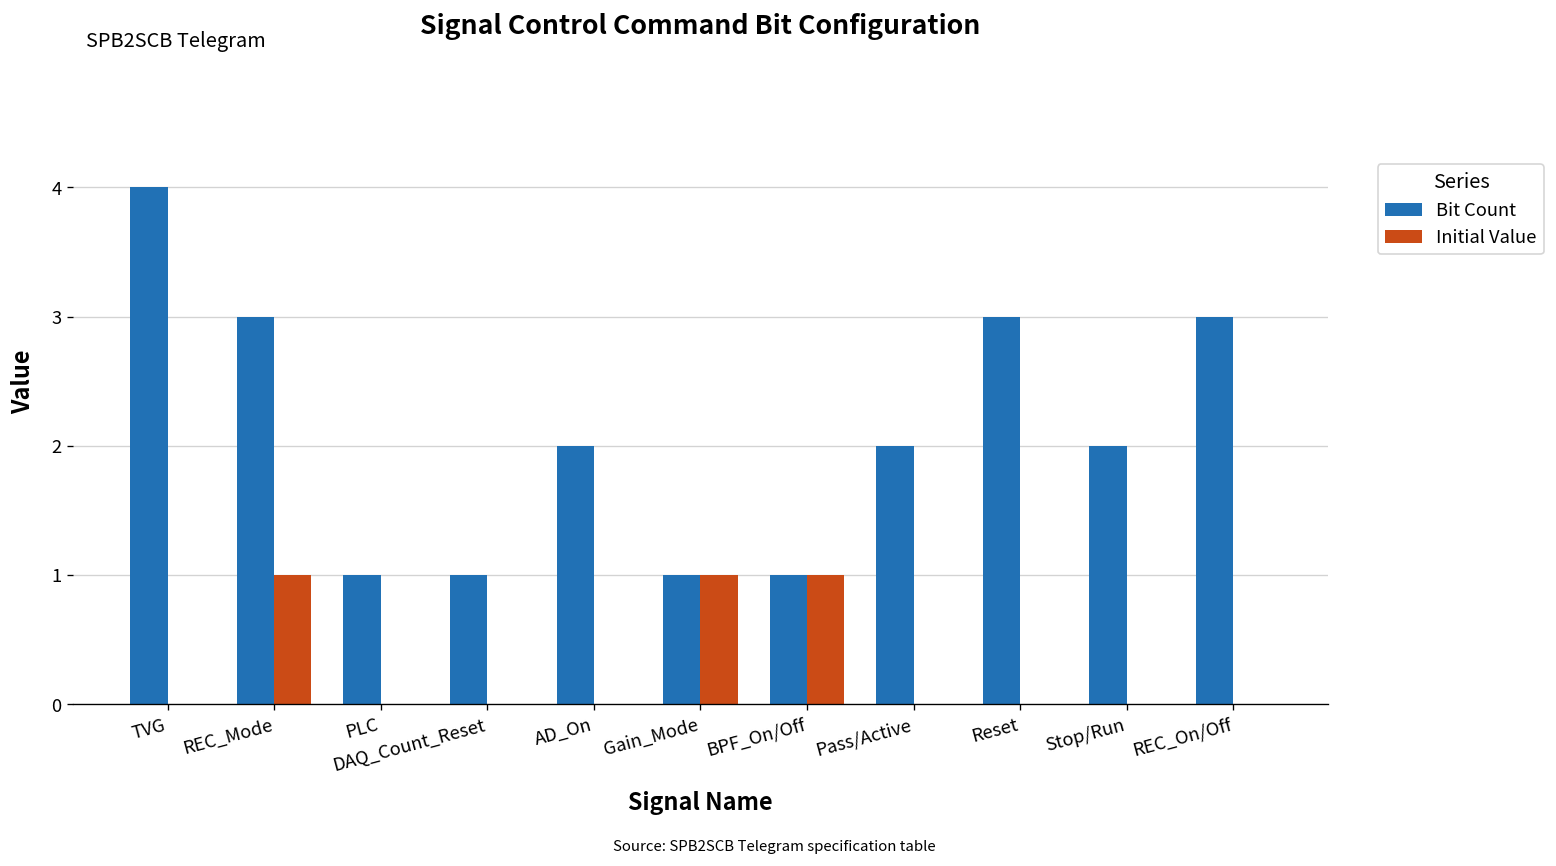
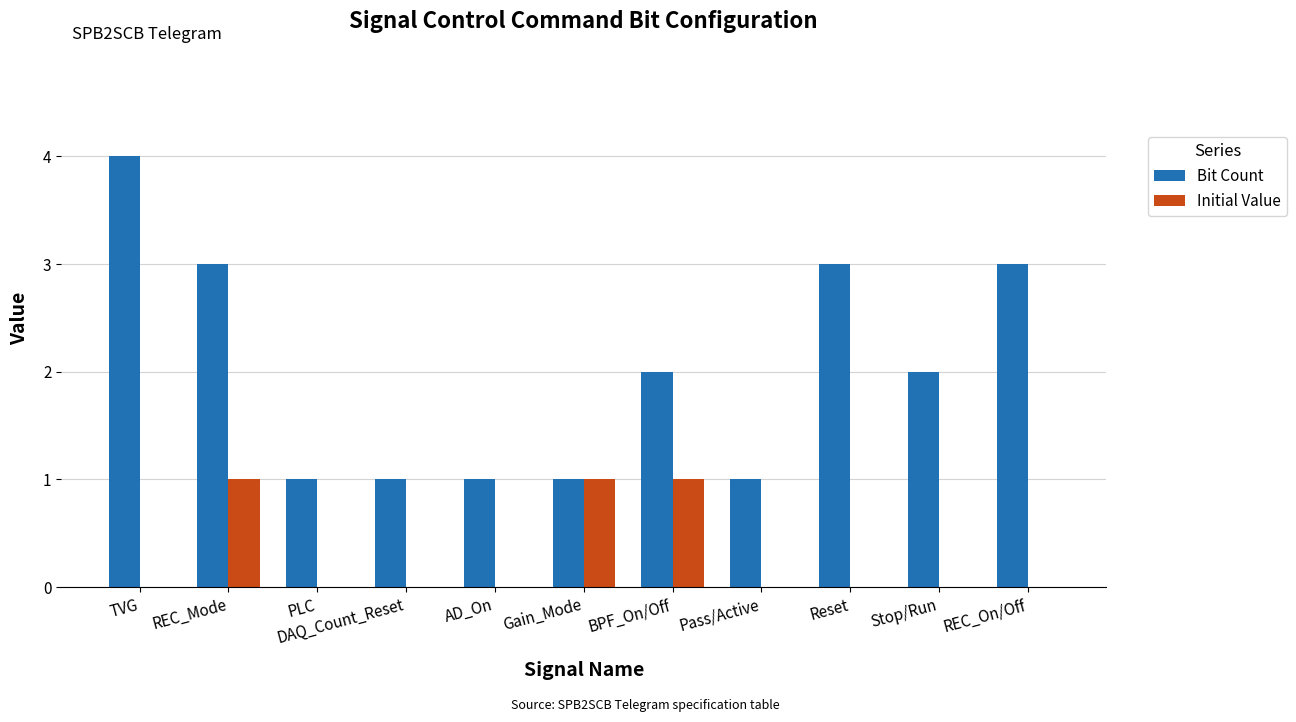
  {
    "Bit Count": {
      "TVG": 4,
      "REC_Mode": 3,
      "PLC": 1,
      "DAQ_Count_Reset": 1,
-     "AD_On": 2,
+     "AD_On": 1,
      "Gain_Mode": 1,
-     "BPF_On/Off": 1,
-     "Pass/Active": 2,
+     "BPF_On/Off": 2,
+     "Pass/Active": 1,
      "Reset": 3,
      "Stop/Run": 2,
      "REC_On/Off": 3
    },
    "Initial Value": {
      "TVG": 0,
      "REC_Mode": 1,
      "PLC": 0,
      "DAQ_Count_Reset": 0,
      "AD_On": 0,
      "Gain_Mode": 1,
      "BPF_On/Off": 1,
      "Pass/Active": 0,
      "Reset": 0,
      "Stop/Run": 0,
      "REC_On/Off": 0
    }
  }
